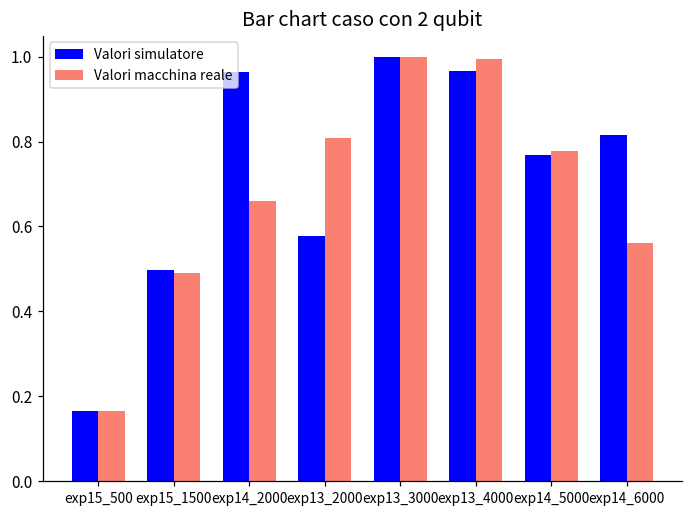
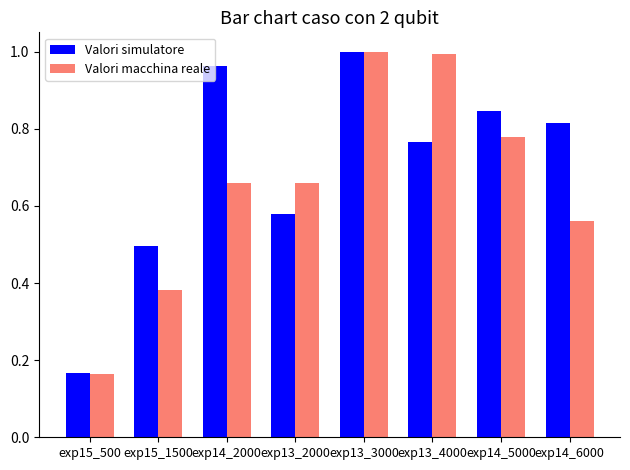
  {
    "Valori simulatore": {
      "exp15_500": 0.17,
      "exp15_1500": 0.50,
      "exp13_2000": 0.58,
      "exp13_3000": 1.00,
-     "exp13_4000": 0.97,
-     "exp14_5000": 0.77,
+     "exp13_4000": 0.77,
+     "exp14_5000": 0.85,
      "exp14_6000": 0.82
    },
    "Valori macchina reale": {
      "exp15_500": 0.16,
-     "exp15_1500": 0.49,
+     "exp15_1500": 0.38,
      "exp14_2000": 0.66,
-     "exp13_2000": 0.81,
+     "exp13_2000": 0.66,
      "exp13_3000": 1.00,
      "exp13_4000": 0.99,
      "exp14_5000": 0.78,
      "exp14_6000": 0.56
    }
  }
